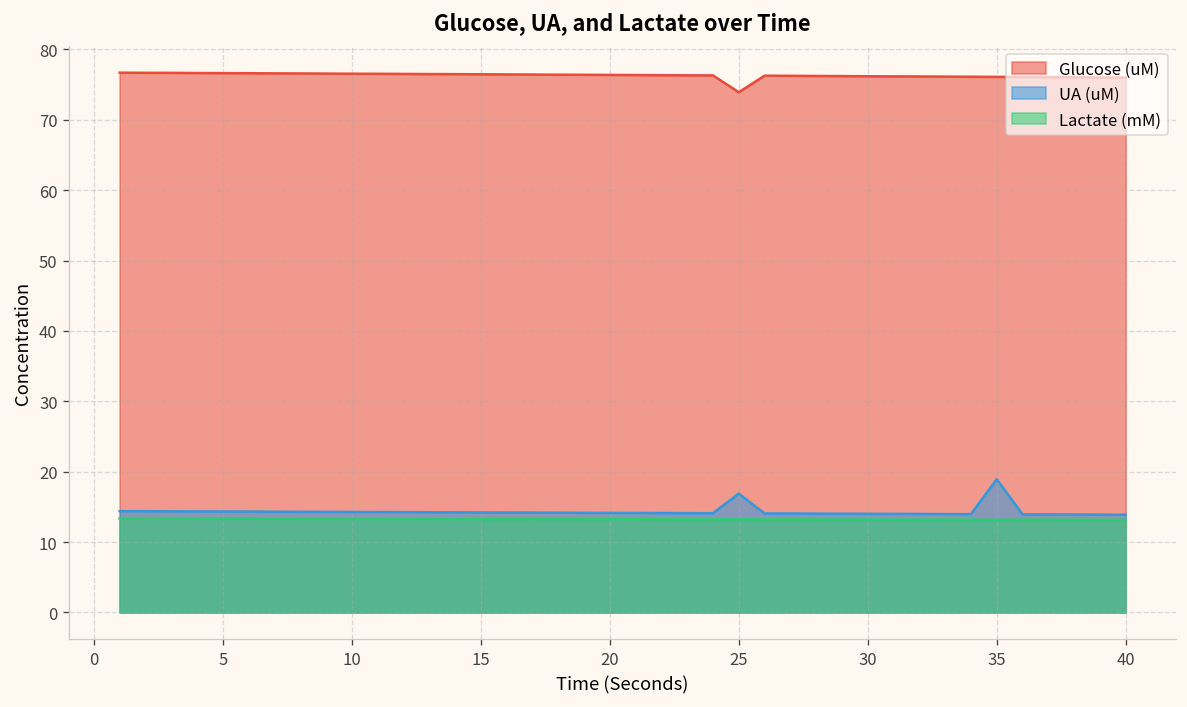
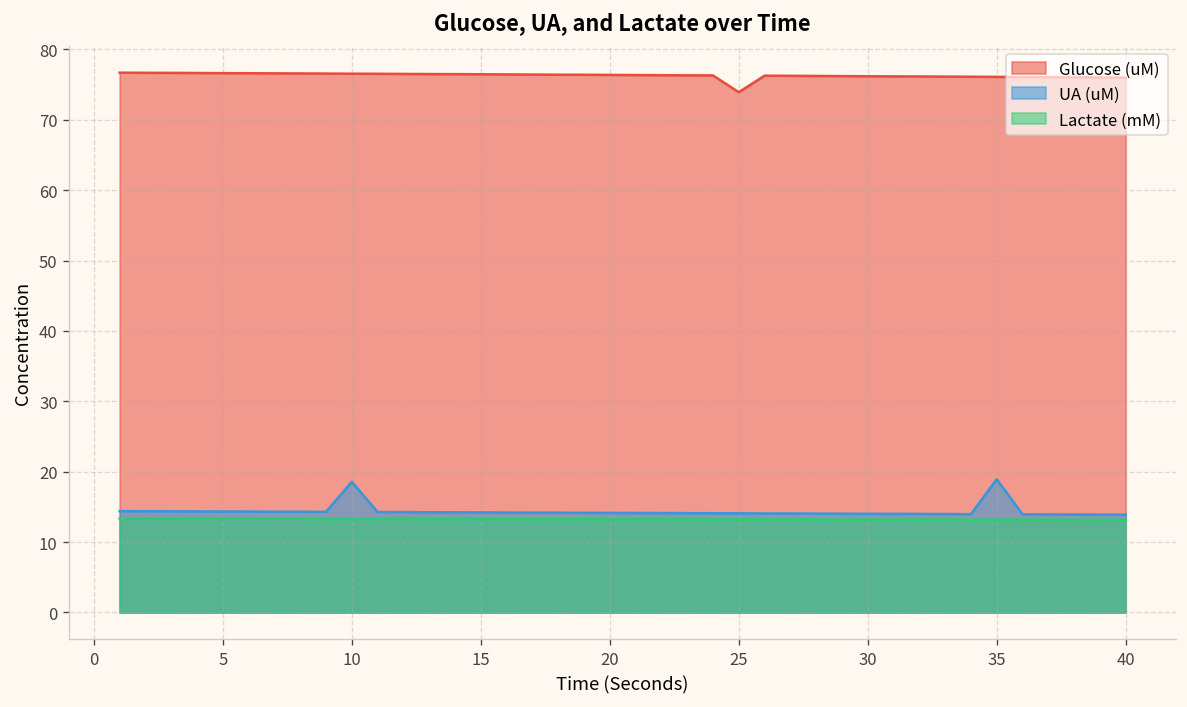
  {
    "Glucose (uM)": {
      "5": 77,
      "10": 77,
      "15": 76,
      "20": 76,
      "25": 74,
      "30": 76,
      "35": 76
    },
    "UA (uM)": {
      "5": 14,
-     "10": 14,
+     "10": 19,
      "15": 14,
      "20": 14,
-     "25": 17,
+     "25": 14,
      "30": 14,
      "35": 19,
      "40": 14
    },
    "Lactate (mM)": {
      "5": 13,
      "10": 13,
      "15": 13,
      "20": 13,
      "25": 13,
      "30": 13,
      "35": 13,
      "40": 13
    }
  }
